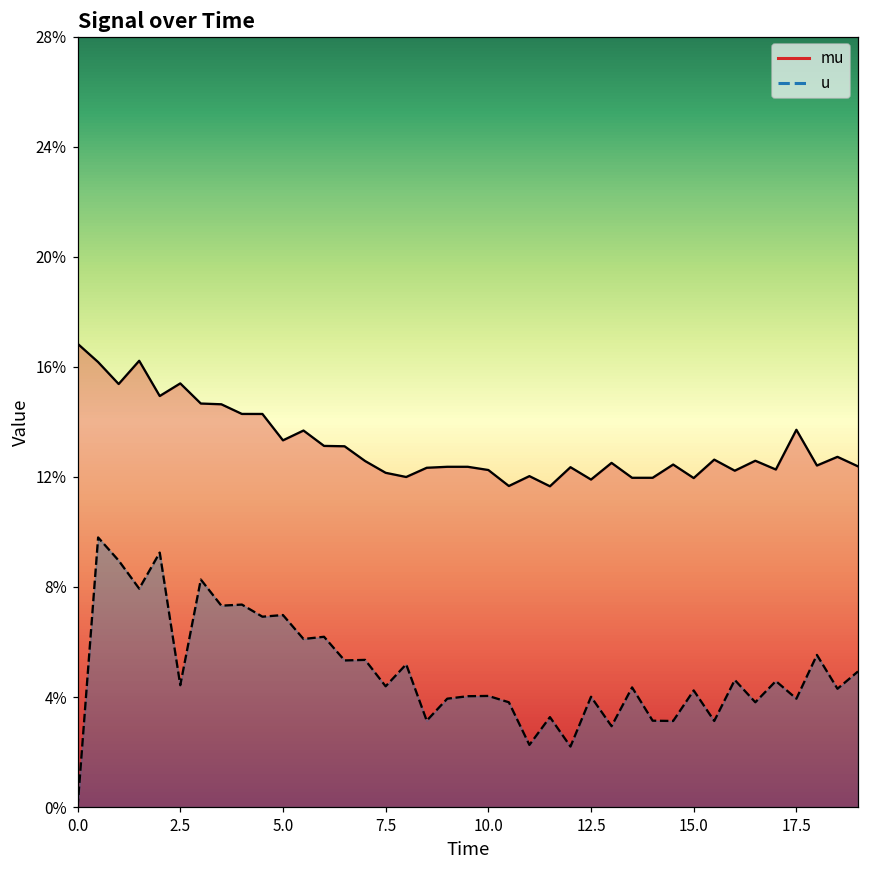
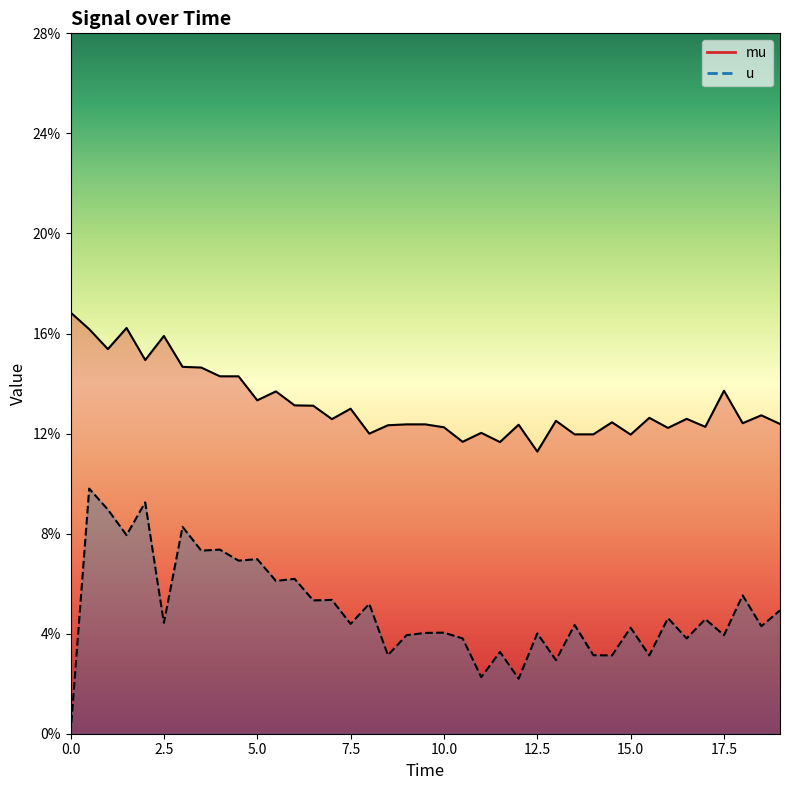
  {
    "mu": {
      "0.0": "16.8%",
-     "2.5": "15.4%",
+     "2.5": "15.9%",
      "5.0": "13.3%",
-     "7.5": "12.1%",
+     "7.5": "13.0%",
      "10.0": "12.3%",
-     "12.5": "11.9%",
+     "12.5": "11.3%",
      "15.0": "12.0%",
      "17.5": "13.7%"
    },
    "u": {
      "0.0": "0.0%",
      "2.5": "4.4%",
      "5.0": "7.0%",
      "7.5": "4.4%",
      "10.0": "4.0%",
      "12.5": "4.0%",
      "15.0": "4.2%",
      "17.5": "3.9%"
    }
  }
